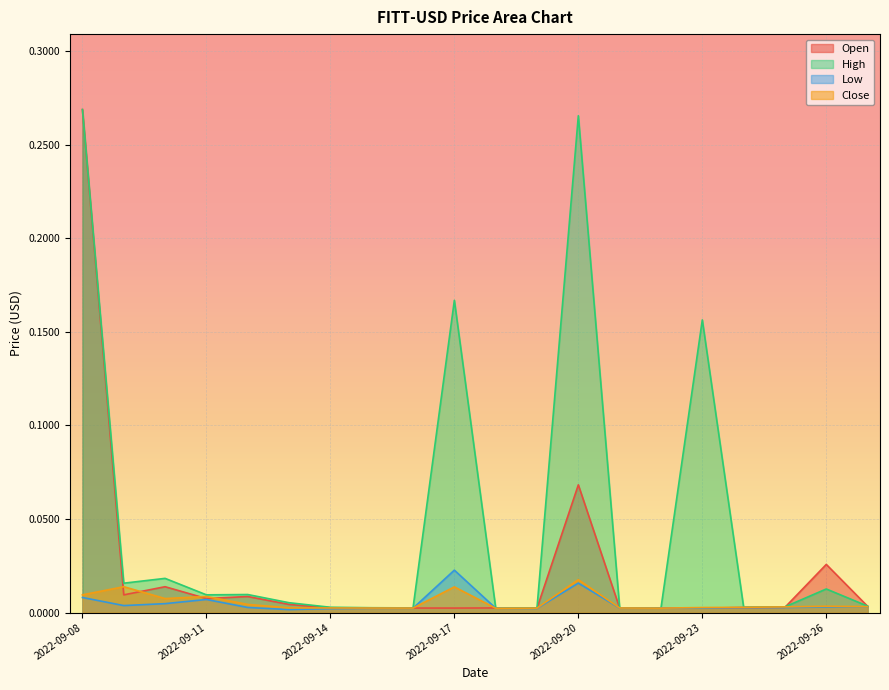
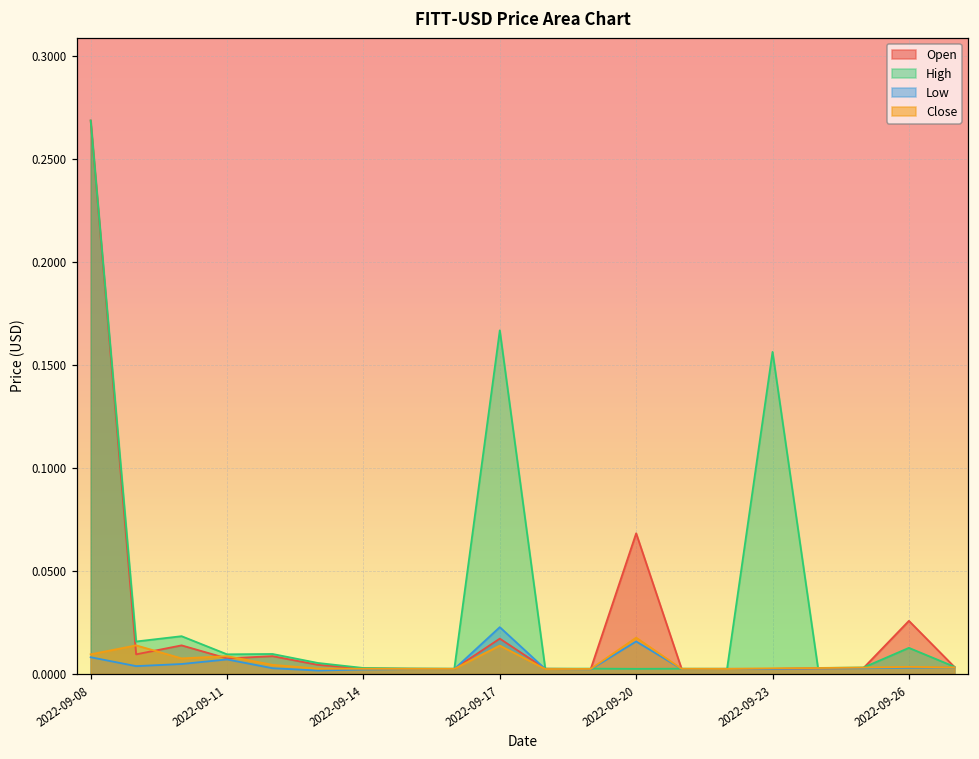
  {
    "Open": {
-     "2022-09-17": 0.002,
+     "2022-09-17": 0.017,
      "2022-09-20": 0.068,
      "2022-09-26": 0.026
    },
    "High": {
      "2022-09-17": 0.167,
-     "2022-09-20": 0.265,
+     "2022-09-20": 0.002,
      "2022-09-23": 0.156,
      "2022-09-26": 0.013
    },
    "Low": {
      "2022-09-08": 0.008,
      "2022-09-17": 0.023,
      "2022-09-20": 0.016
    },
    "Close": {
      "2022-09-08": 0.009,
      "2022-09-17": 0.014,
      "2022-09-20": 0.018
    }
  }
